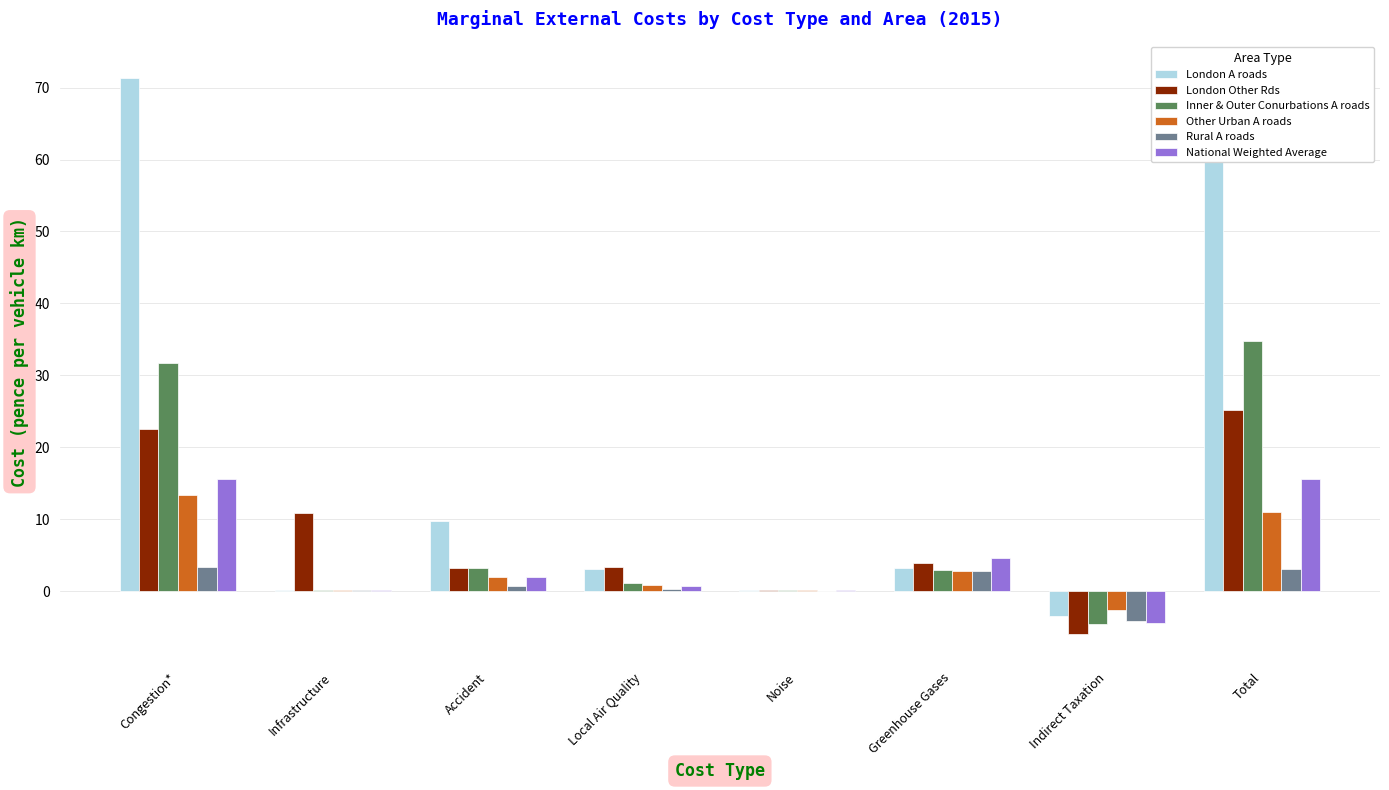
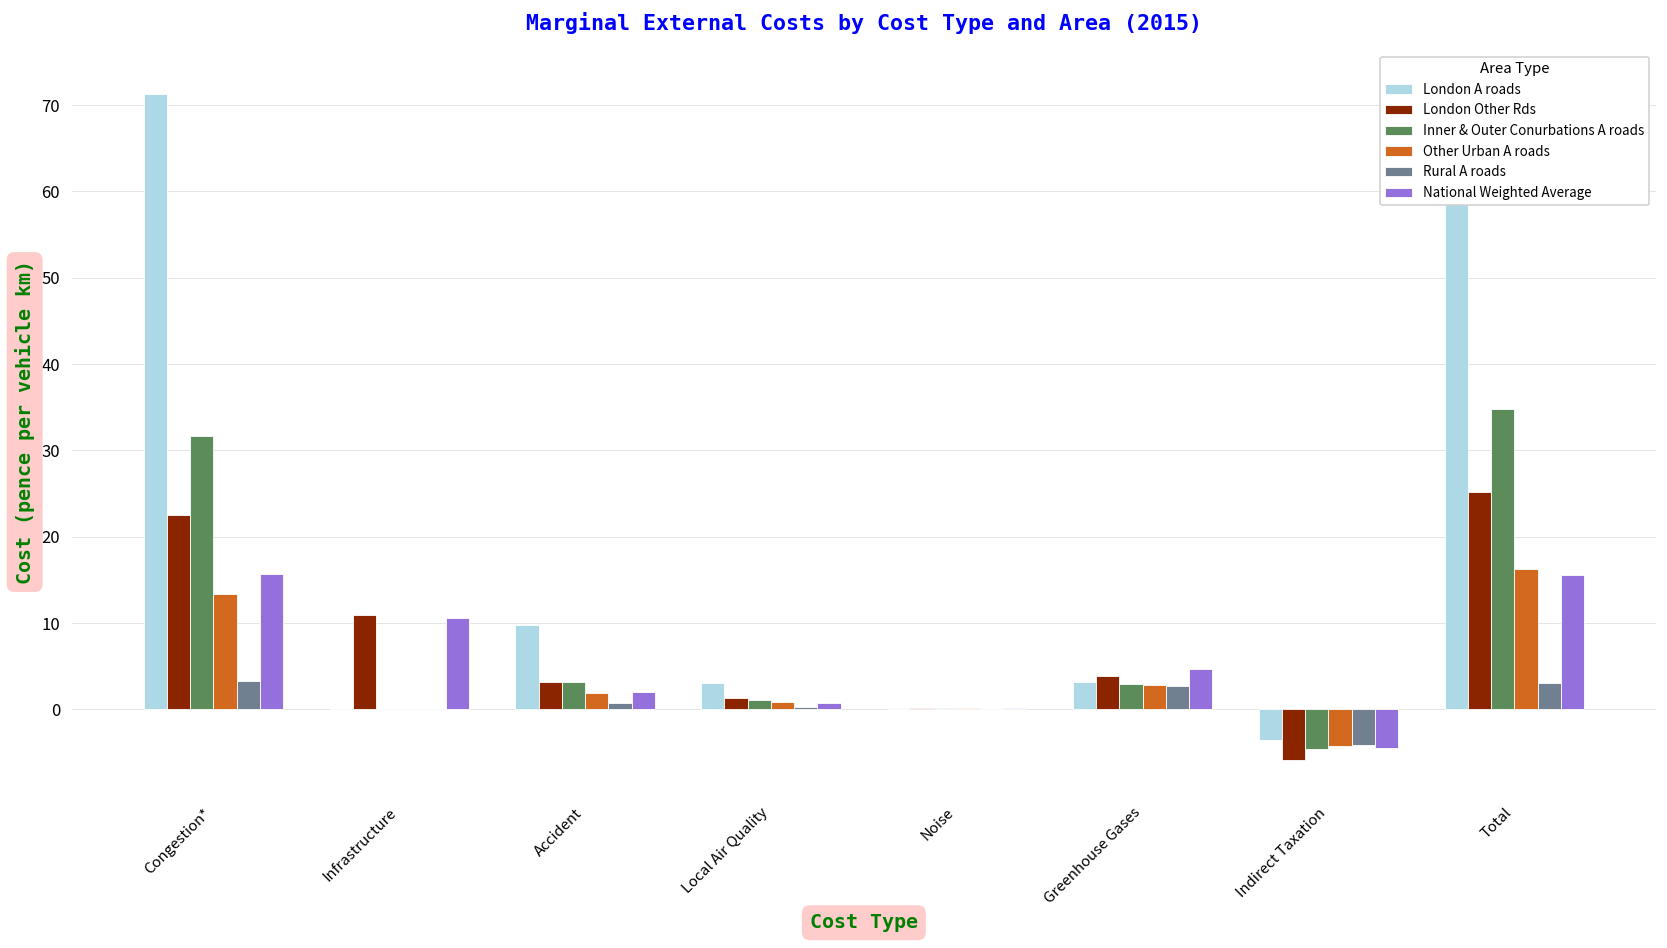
  {
    "London A roads": {
      "Congestion*": 71,
      "Accident": 10,
      "Local Air Quality": 3,
      "Greenhouse Gases": 3,
      "Indirect Taxation": -3
    },
    "London Other Rds": {
      "Congestion*": 22,
      "Infrastructure": 11,
      "Accident": 3,
-     "Local Air Quality": 3,
+     "Local Air Quality": 1,
      "Greenhouse Gases": 4,
      "Indirect Taxation": -6,
      "Total": 25
    },
    "Other Urban A roads": {
      "Congestion*": 13,
      "Accident": 2,
      "Local Air Quality": 1,
      "Greenhouse Gases": 3,
-     "Indirect Taxation": -3,
-     "Total": 11
+     "Indirect Taxation": -4,
+     "Total": 16
    },
    "National Weighted Average": {
      "Congestion*": 16,
-     "Infrastructure": 0,
+     "Infrastructure": 11,
      "Accident": 2,
      "Local Air Quality": 1,
      "Greenhouse Gases": 5,
      "Indirect Taxation": -4,
      "Total": 16
    }
  }
